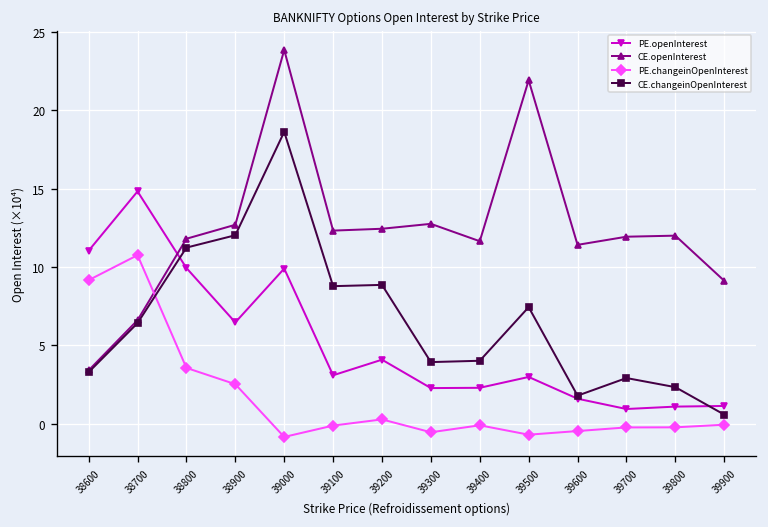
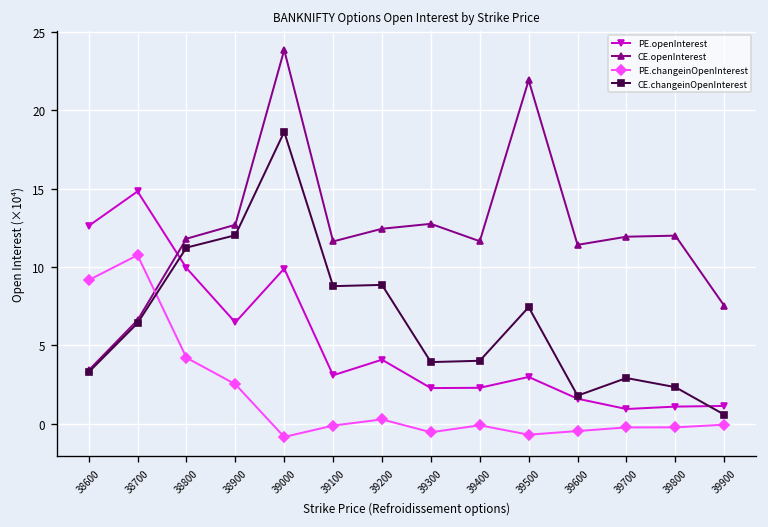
  {
    "PE.openInterest": {
-     "38600": 11.0,
+     "38600": 12.6,
      "38700": 14.8,
      "38800": 9.9,
      "38900": 6.5,
      "39000": 9.9,
      "39100": 3.1,
      "39200": 4.1,
      "39300": 2.3,
      "39400": 2.3,
      "39500": 3.0,
      "39600": 1.6,
      "39700": 0.9,
      "39800": 1.1,
      "39900": 1.1
    },
    "CE.openInterest": {
      "38800": 11.8,
      "38900": 12.7,
      "39000": 23.9,
-     "39100": 12.3,
+     "39100": 11.6,
      "39200": 12.4,
      "39300": 12.8,
      "39400": 11.6,
      "39500": 21.9,
      "39600": 11.4,
      "39700": 11.9,
      "39800": 12.0,
-     "39900": 9.1
+     "39900": 7.5
    },
    "PE.changeinOpenInterest": {
      "38600": 9.2,
      "38700": 10.8,
-     "38800": 3.6,
+     "38800": 4.2,
      "38900": 2.5,
      "39000": -0.9,
      "39100": -0.1,
      "39200": 0.3,
      "39300": -0.6,
      "39400": -0.1,
      "39500": -0.7,
      "39600": -0.5,
      "39700": -0.2,
      "39800": -0.2,
      "39900": -0.1
    },
    "CE.changeinOpenInterest": {
      "38800": 11.2,
      "38900": 12.0,
      "39000": 18.6,
      "39100": 8.8,
      "39200": 8.9,
      "39300": 3.9,
      "39400": 4.0,
      "39500": 7.4,
      "39600": 1.8,
      "39700": 2.9,
      "39800": 2.3,
      "39900": 0.6
    }
  }
